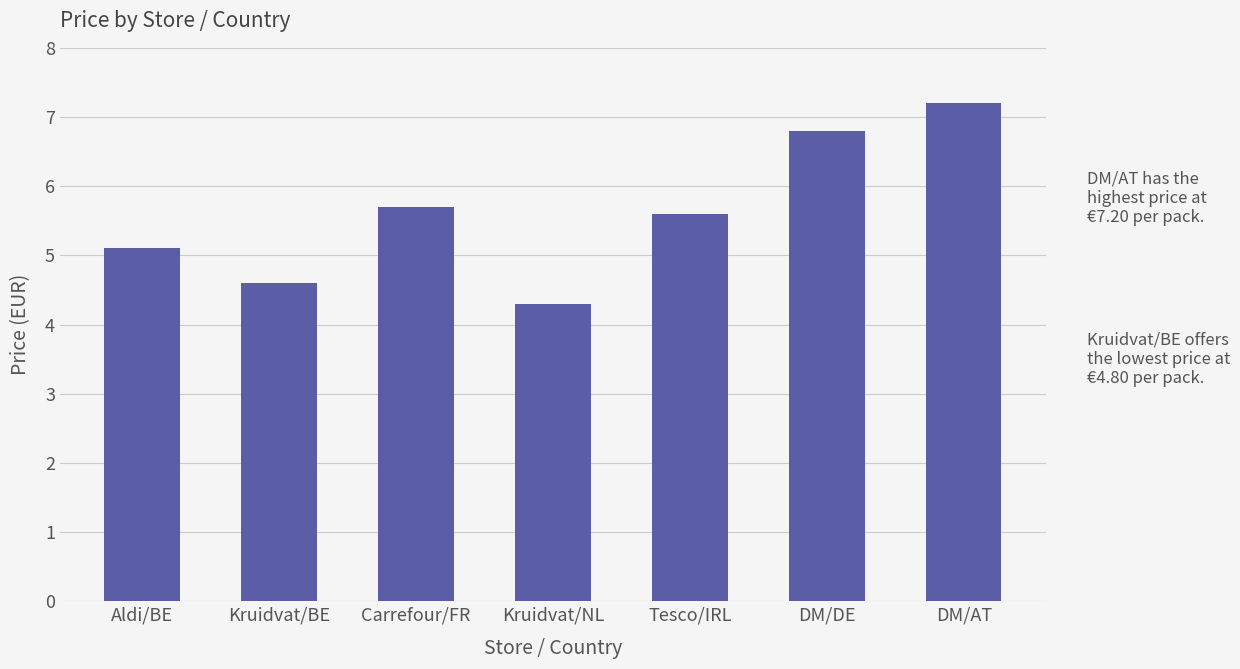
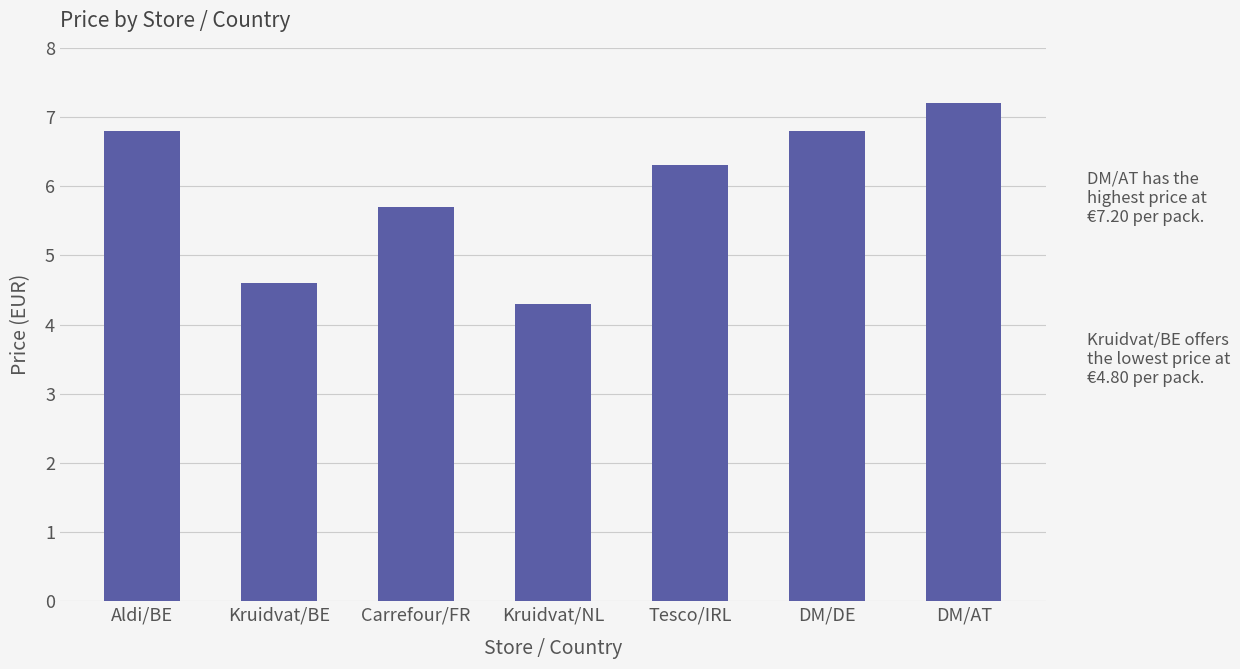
  {
-   "Aldi/BE": 5.1,
+   "Aldi/BE": 6.8,
    "Kruidvat/BE": 4.6,
    "Carrefour/FR": 5.7,
    "Kruidvat/NL": 4.3,
-   "Tesco/IRL": 5.6,
+   "Tesco/IRL": 6.3,
    "DM/DE": 6.8,
    "DM/AT": 7.2
  }
